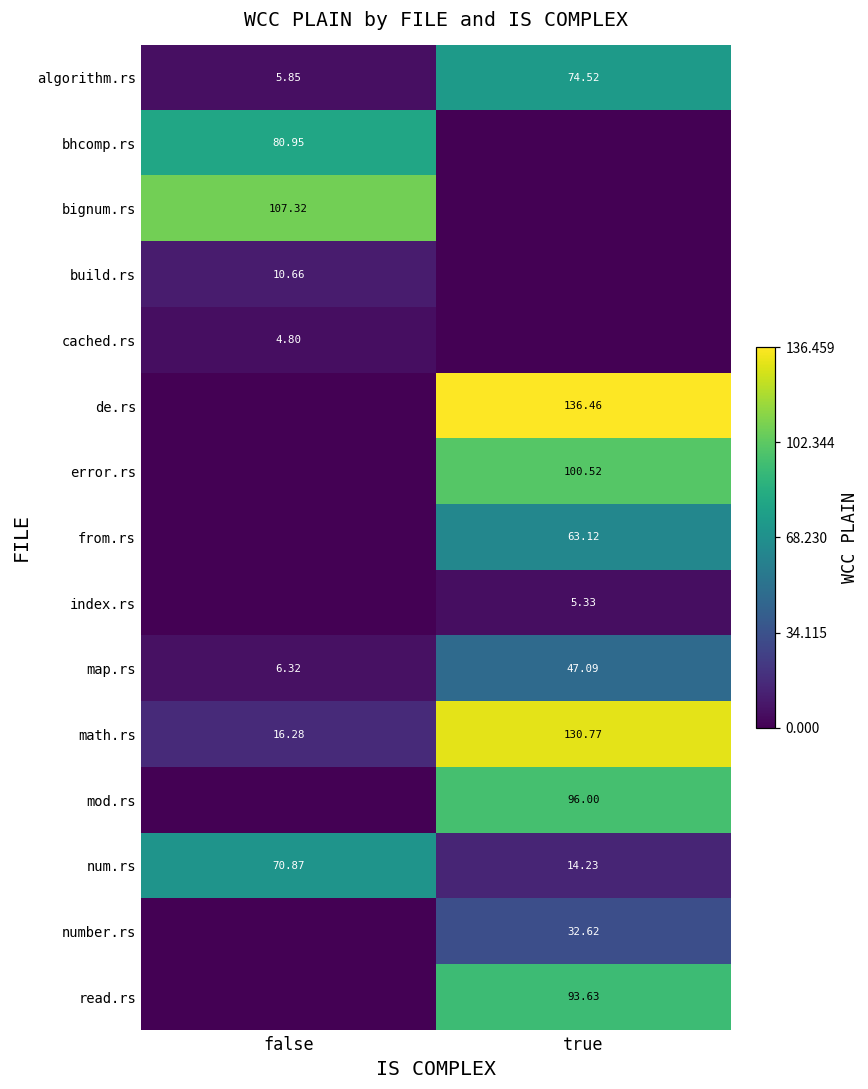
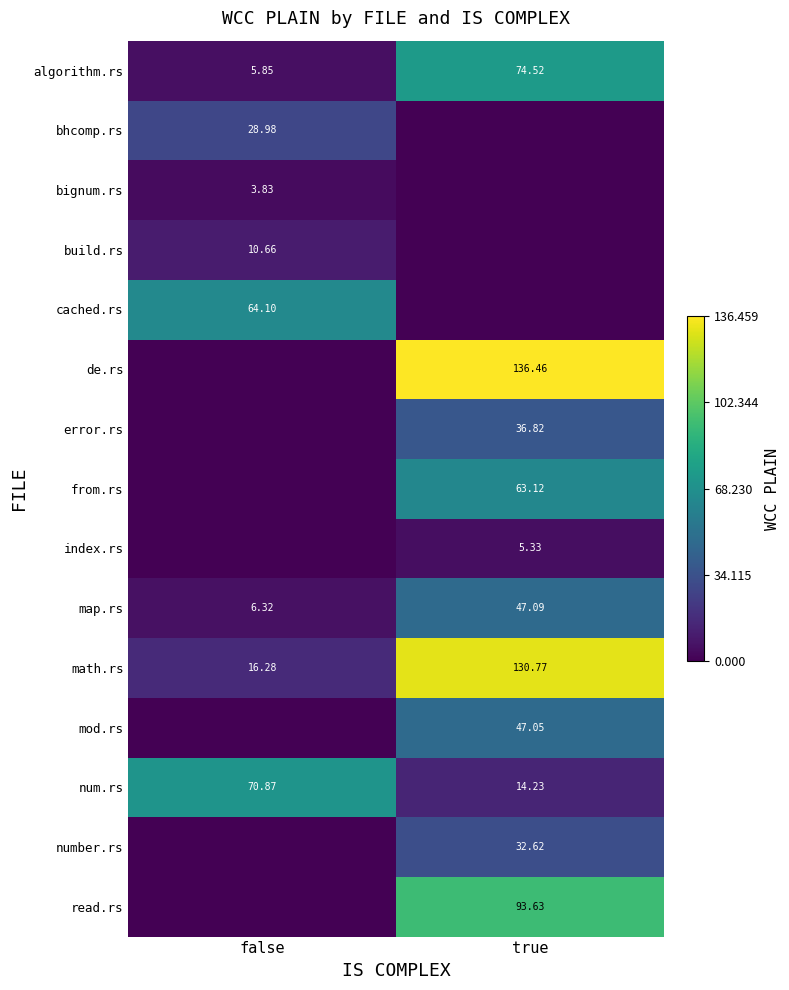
  {
    "algorithm.rs": {
      "false": 5.85,
      "true": 74.52
    },
    "bhcomp.rs": {
-     "false": 80.95
+     "false": 28.98
    },
    "bignum.rs": {
-     "false": 107.32
+     "false": 3.83
    },
    "build.rs": {
      "false": 10.66
    },
    "cached.rs": {
-     "false": 4.80
+     "false": 64.10
    },
    "de.rs": {
      "true": 136.46
    },
    "error.rs": {
-     "true": 100.52
+     "true": 36.82
    },
    "from.rs": {
      "true": 63.12
    },
    "index.rs": {
      "true": 5.33
    },
    "map.rs": {
      "false": 6.32,
      "true": 47.09
    },
    "math.rs": {
      "false": 16.28,
      "true": 130.77
    },
    "mod.rs": {
-     "true": 96.00
+     "true": 47.05
    },
    "num.rs": {
      "false": 70.87,
      "true": 14.23
    },
    "number.rs": {
      "true": 32.62
    },
    "read.rs": {
      "true": 93.63
    }
  }
